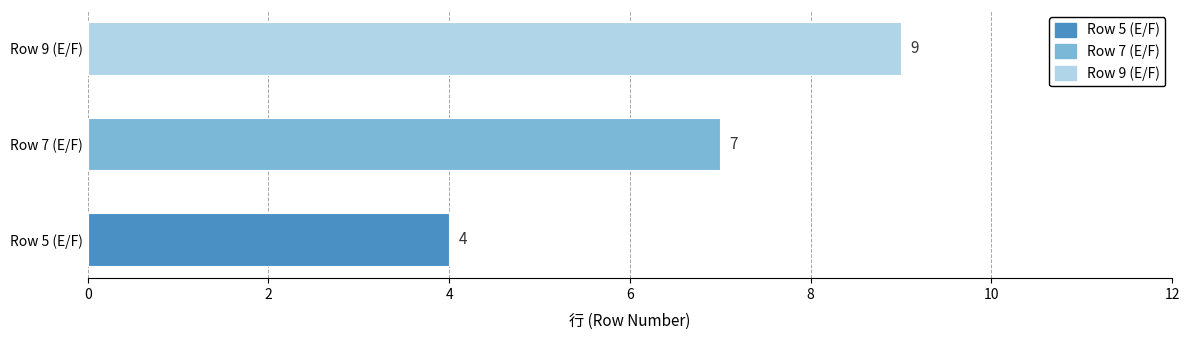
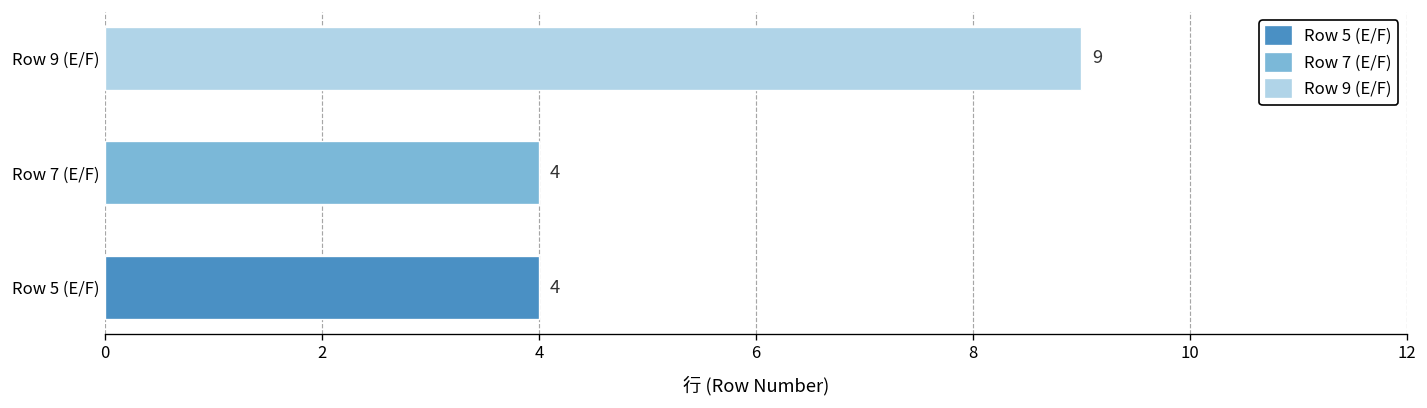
  {
    "Row 9 (E/F)": 9,
-   "Row 7 (E/F)": 7,
+   "Row 7 (E/F)": 4,
    "Row 5 (E/F)": 4
  }
